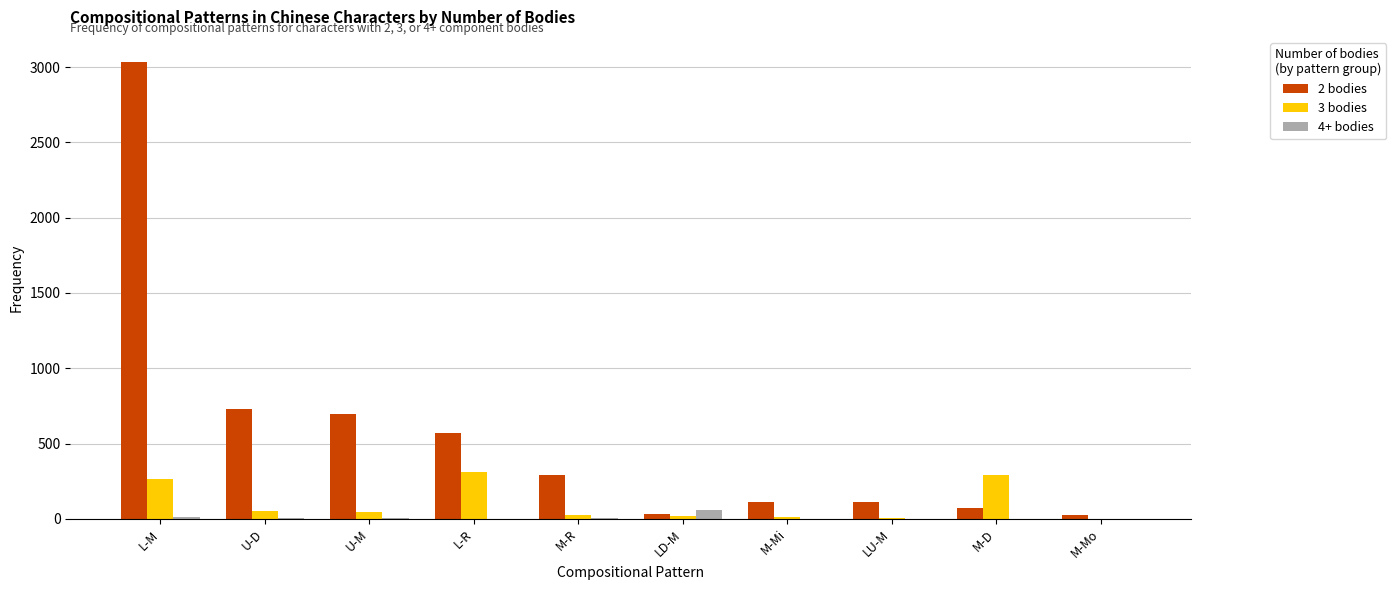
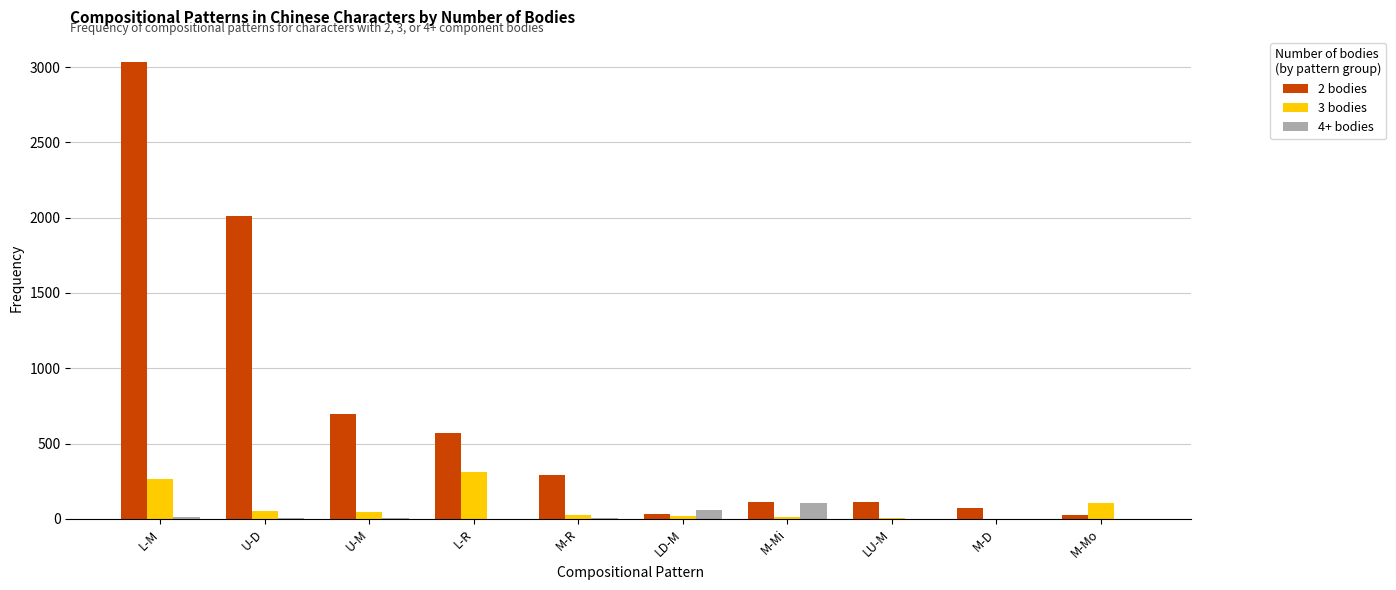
  {
    "2 bodies": {
      "L-M": 3030,
-     "U-D": 730,
+     "U-D": 2010,
      "U-M": 690,
      "L-R": 570,
      "M-R": 290,
      "LD-M": 30,
      "M-Mi": 110,
      "LU-M": 110,
      "M-D": 70,
      "M-Mo": 30
    },
    "3 bodies": {
      "L-M": 270,
      "U-D": 50,
      "U-M": 50,
      "L-R": 310,
      "M-R": 30,
      "LD-M": 20,
-     "M-D": 290,
-     "M-Mo": 0
+     "M-D": 0,
+     "M-Mo": 100
    },
    "4+ bodies": {
      "L-R": 0,
      "LD-M": 60,
-     "M-Mi": 0,
+     "M-Mi": 110,
      "LU-M": 0,
      "M-D": 0,
      "M-Mo": 0
    }
  }
